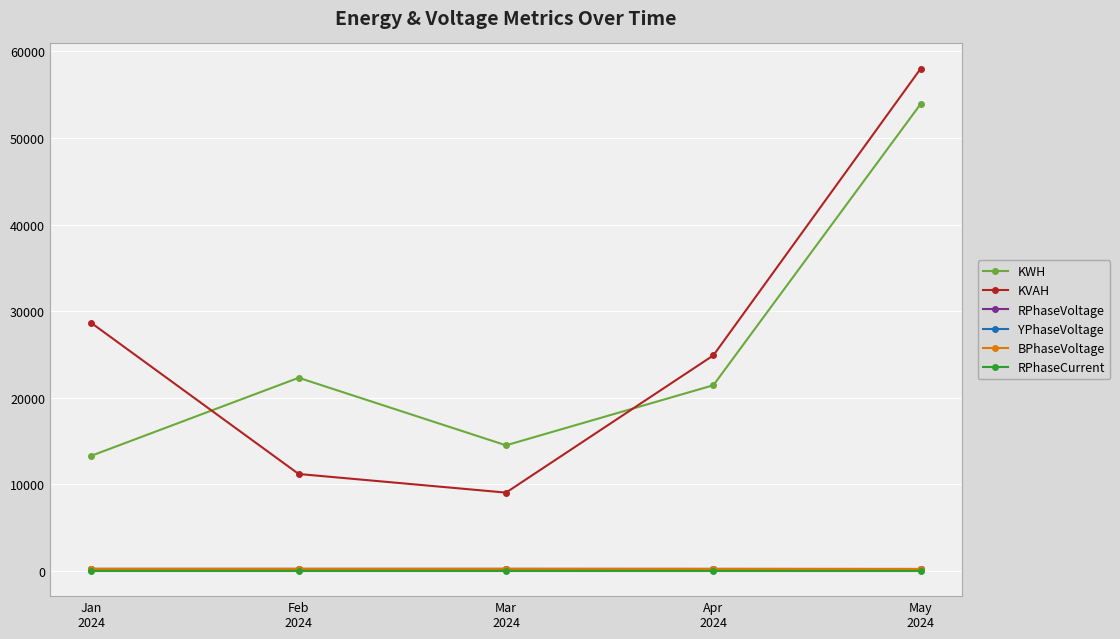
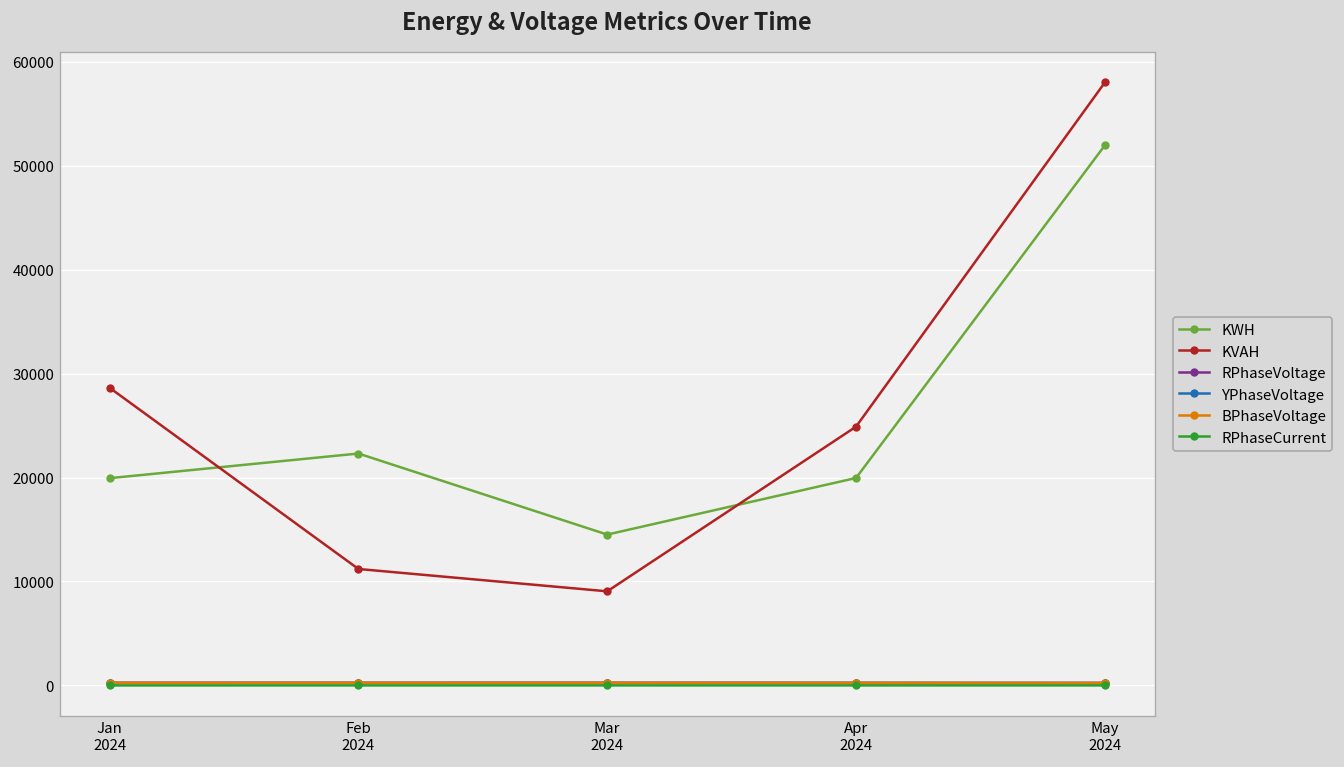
  {
    "KWH": {
-     "Jan 2024": 13000,
+     "Jan 2024": 20000,
      "Feb 2024": 22000,
      "Mar 2024": 15000,
-     "Apr 2024": 21000,
-     "May 2024": 54000
+     "Apr 2024": 20000,
+     "May 2024": 52000
    },
    "KVAH": {
      "Jan 2024": 29000,
      "Feb 2024": 11000,
      "Mar 2024": 9000,
      "Apr 2024": 25000,
      "May 2024": 58000
    }
  }
